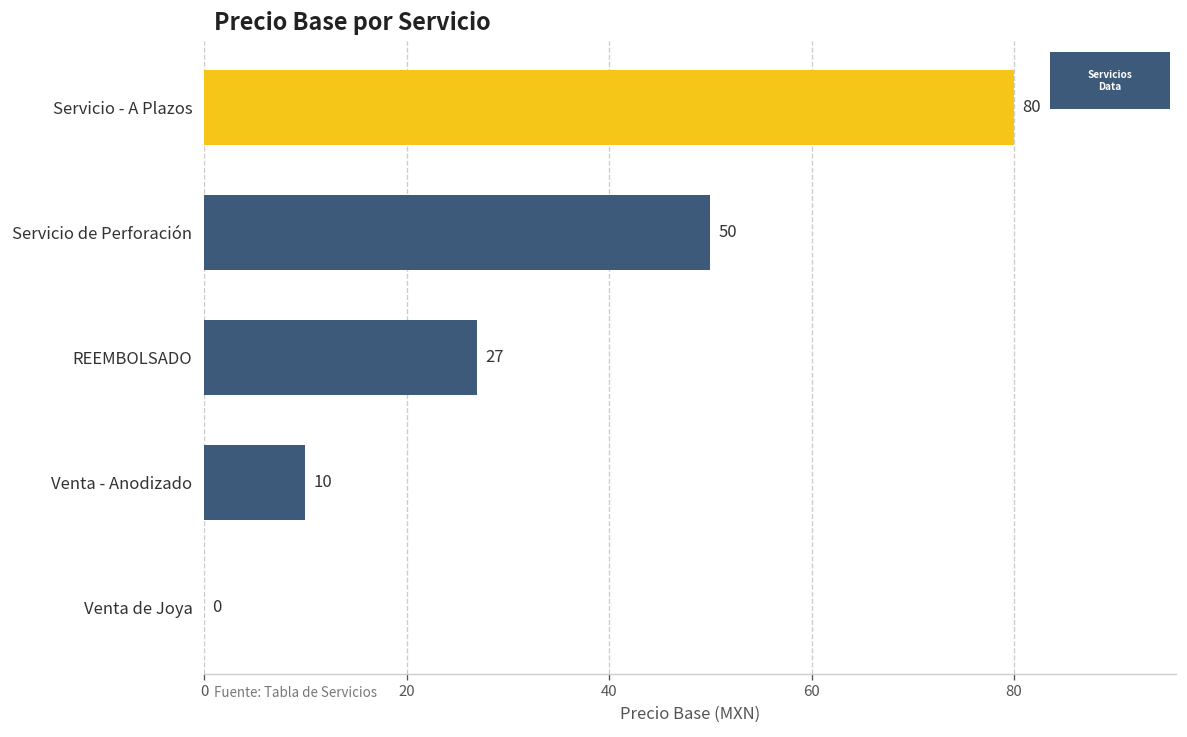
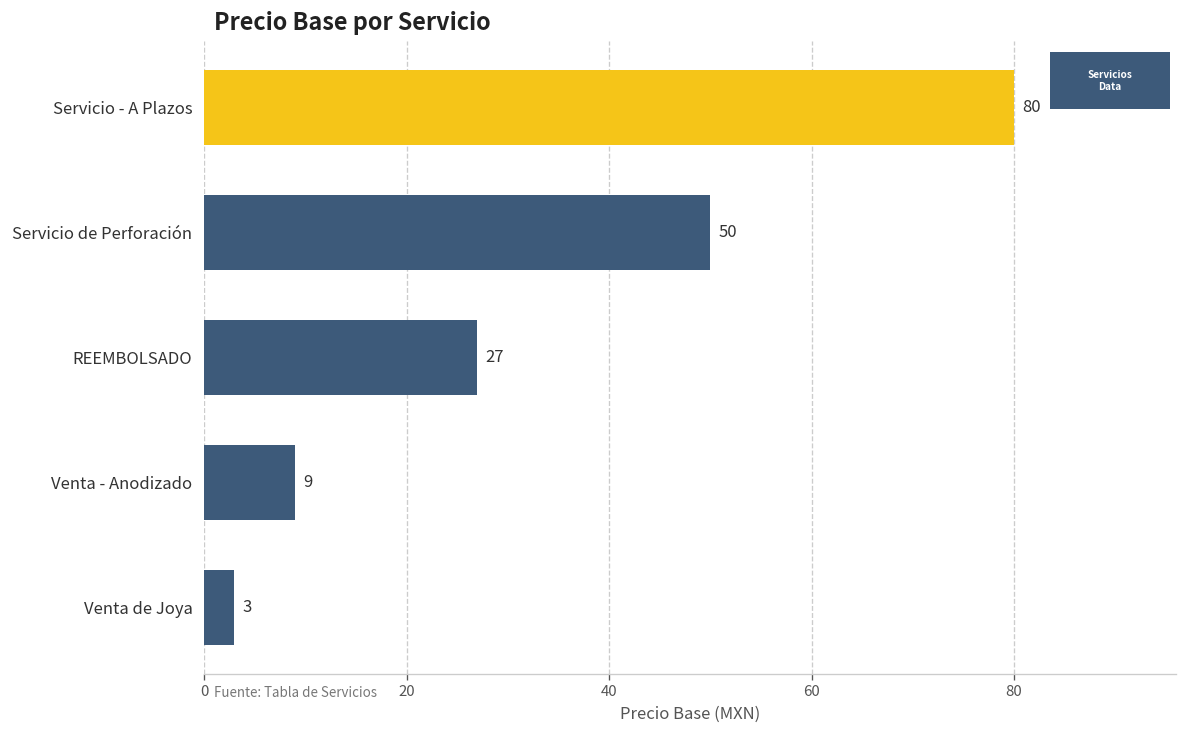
  {
    "Servicio - A Plazos": 80,
    "Servicio de Perforación": 50,
    "REEMBOLSADO": 27,
-   "Venta - Anodizado": 10,
-   "Venta de Joya": 0
+   "Venta - Anodizado": 9,
+   "Venta de Joya": 3
  }
